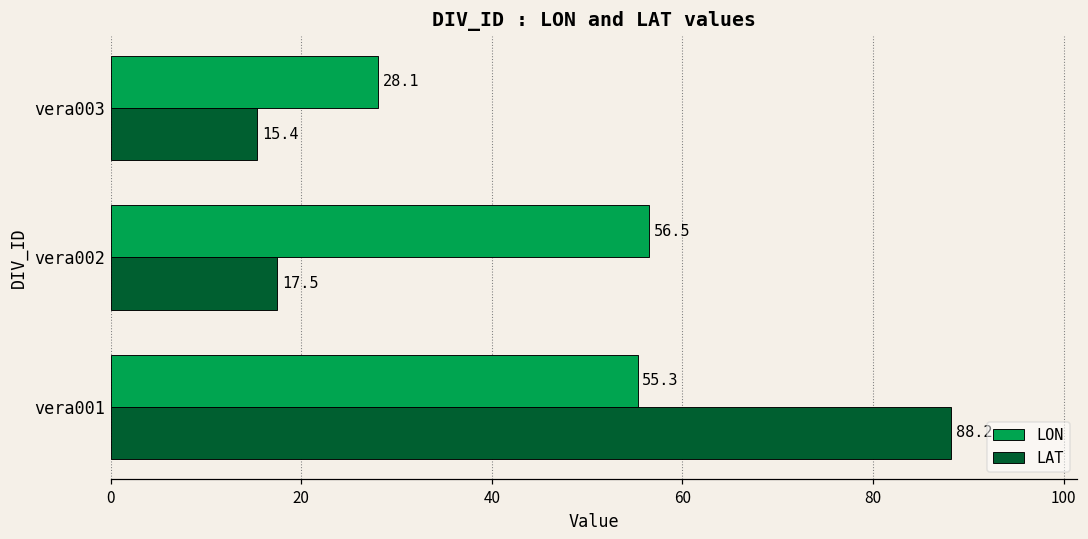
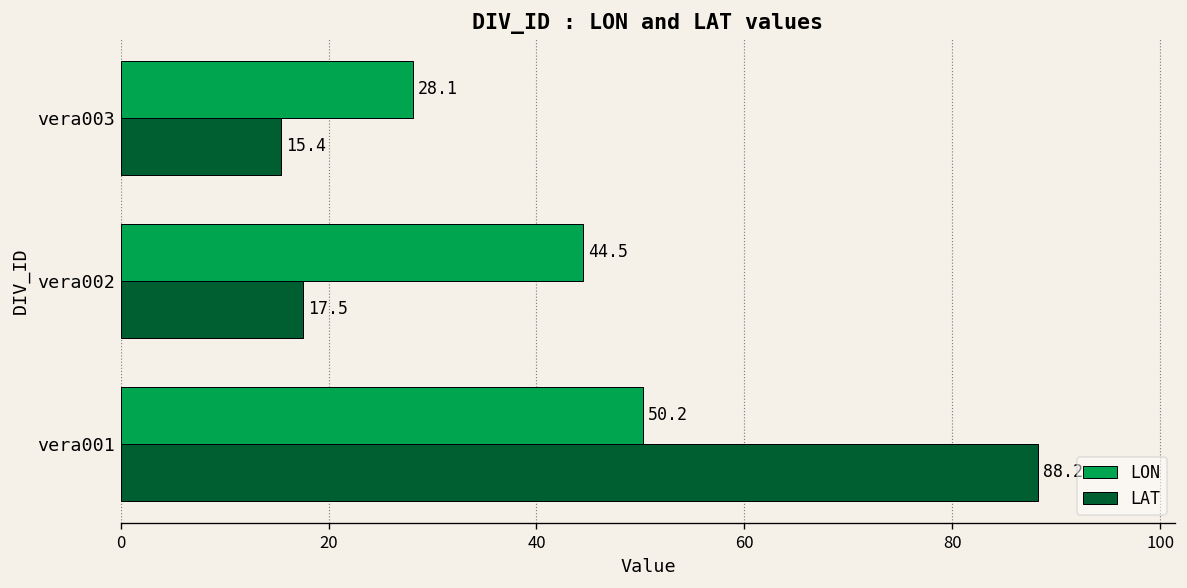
  {
    "LON": {
      "vera003": 28.1,
-     "vera002": 56.5,
-     "vera001": 55.3
+     "vera002": 44.5,
+     "vera001": 50.2
    },
    "LAT": {
      "vera003": 15.4,
      "vera002": 17.5
    }
  }
